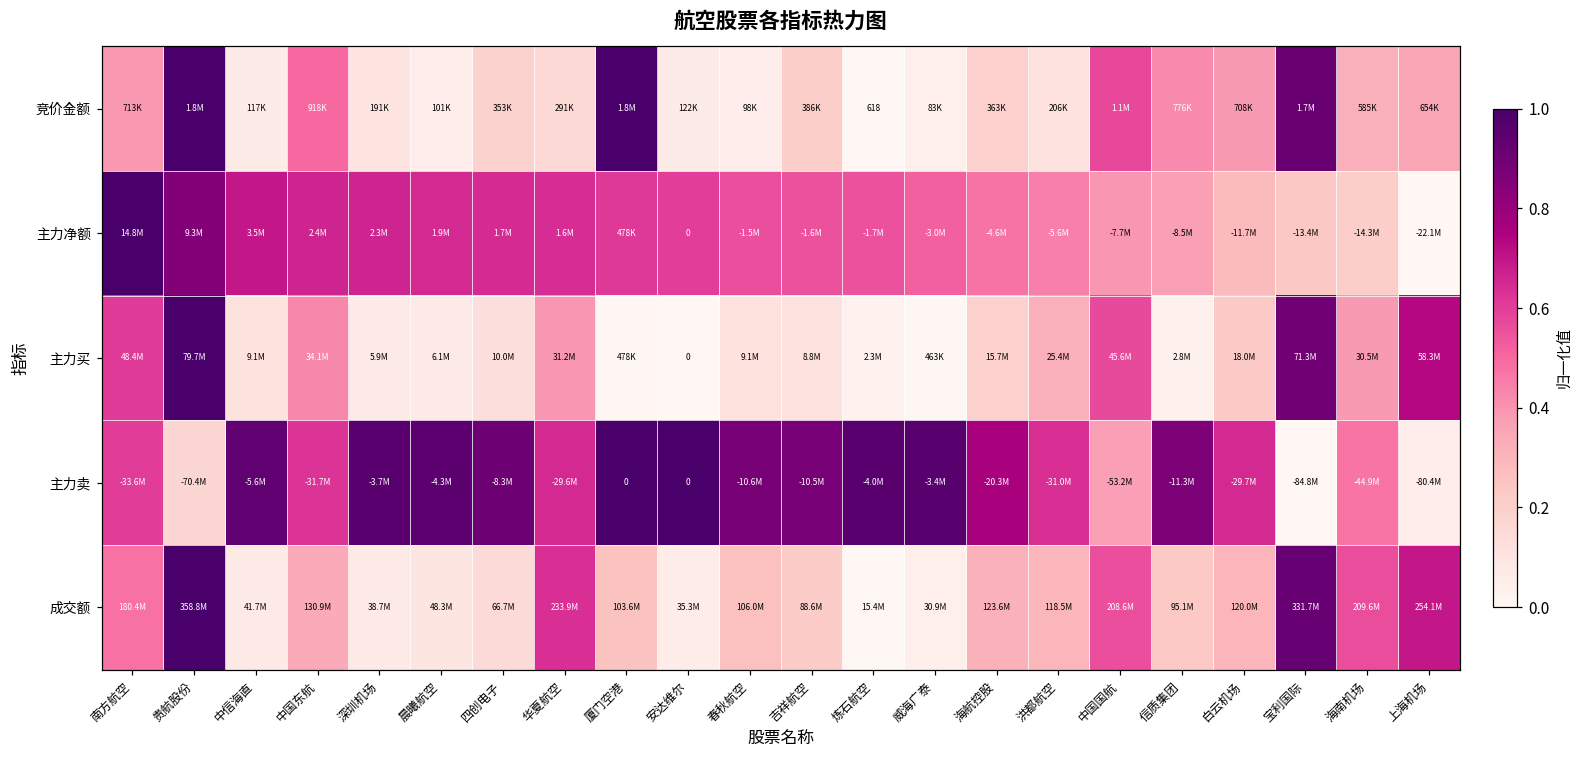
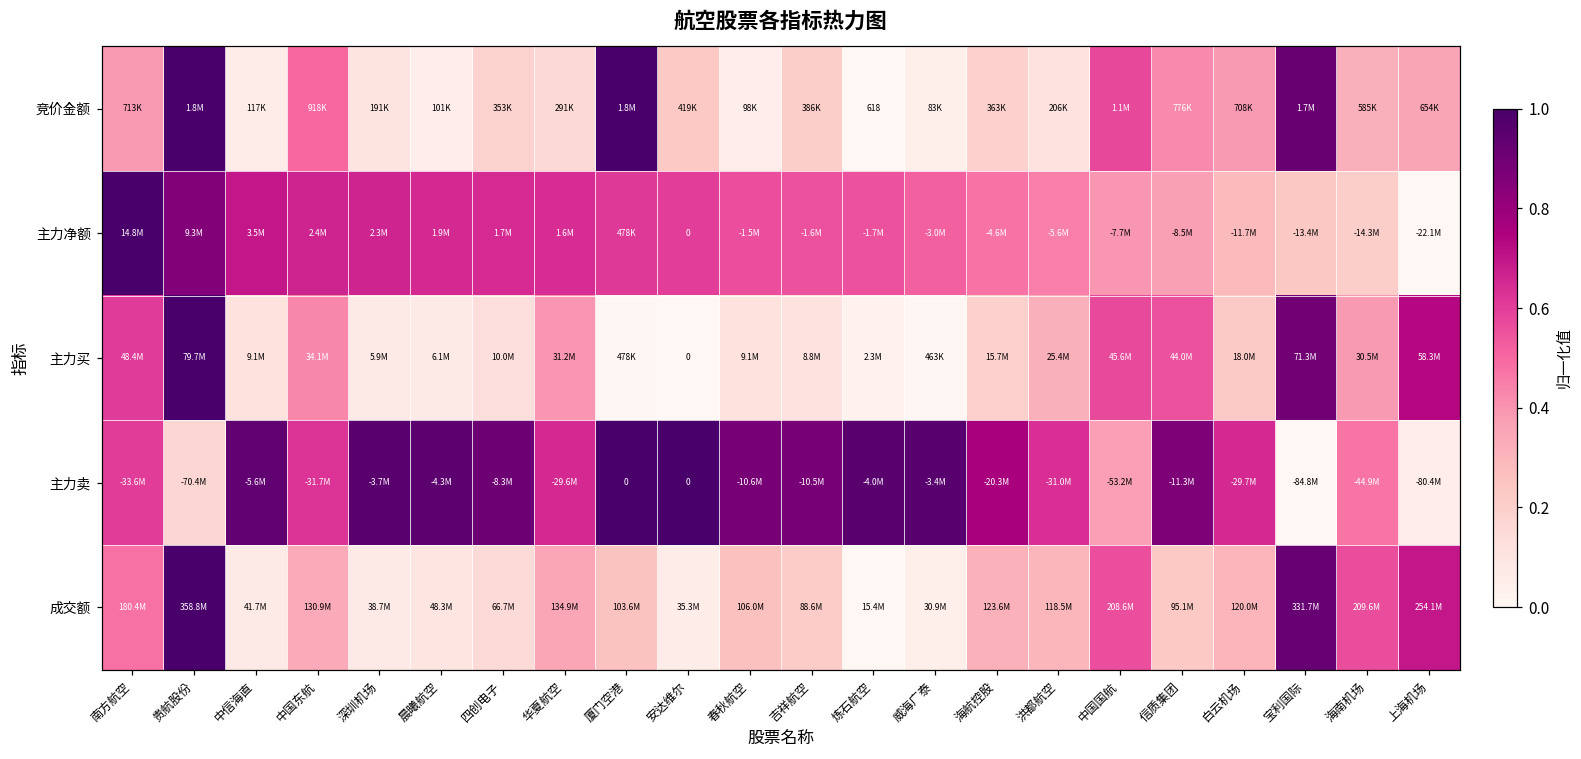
  {
    "竞价金额": {
      "南方航空": "713K",
      "贵航股份": "1.8M",
      "中信海直": "117K",
      "中国东航": "918K",
      "深圳机场": "191K",
      "晨曦航空": "101K",
      "四创电子": "353K",
      "华夏航空": "291K",
      "厦门空港": "1.8M",
-     "安达维尔": "122K",
+     "安达维尔": "419K",
      "春秋航空": "98K",
      "吉祥航空": "386K",
      "炼石航空": "618",
      "威海广泰": "83K",
      "海航控股": "363K",
      "洪都航空": "206K",
      "中国国航": "1.1M",
      "信质集团": "776K",
      "白云机场": "708K",
      "宝利国际": "1.7M",
      "海南机场": "585K",
      "上海机场": "654K"
    },
    "主力净额": {
      "南方航空": "14.8M",
      "贵航股份": "9.3M",
      "中信海直": "3.5M",
      "中国东航": "2.4M",
      "深圳机场": "2.3M",
      "晨曦航空": "1.9M",
      "四创电子": "1.7M",
      "华夏航空": "1.6M",
      "厦门空港": "478K",
      "安达维尔": "0",
      "春秋航空": "-1.5M",
      "吉祥航空": "-1.6M",
      "炼石航空": "-1.7M",
      "威海广泰": "-3.0M",
      "海航控股": "-4.6M",
      "洪都航空": "-5.6M",
      "中国国航": "-7.7M",
      "信质集团": "-8.5M",
      "白云机场": "-11.7M",
      "宝利国际": "-13.4M",
      "海南机场": "-14.3M",
      "上海机场": "-22.1M"
    },
    "主力买": {
      "南方航空": "48.4M",
      "贵航股份": "79.7M",
      "中信海直": "9.1M",
      "中国东航": "34.1M",
      "深圳机场": "5.9M",
      "晨曦航空": "6.1M",
      "四创电子": "10.0M",
      "华夏航空": "31.2M",
      "厦门空港": "478K",
      "安达维尔": "0",
      "春秋航空": "9.1M",
      "吉祥航空": "8.8M",
      "炼石航空": "2.3M",
      "威海广泰": "463K",
      "海航控股": "15.7M",
      "洪都航空": "25.4M",
      "中国国航": "45.6M",
-     "信质集团": "2.8M",
+     "信质集团": "44.0M",
      "白云机场": "18.0M",
      "宝利国际": "71.3M",
      "海南机场": "30.5M",
      "上海机场": "58.3M"
    },
    "主力卖": {
      "南方航空": "-33.6M",
      "贵航股份": "-70.4M",
      "中信海直": "-5.6M",
      "中国东航": "-31.7M",
      "深圳机场": "-3.7M",
      "晨曦航空": "-4.3M",
      "四创电子": "-8.3M",
      "华夏航空": "-29.6M",
      "厦门空港": "0",
      "安达维尔": "0",
      "春秋航空": "-10.6M",
      "吉祥航空": "-10.5M",
      "炼石航空": "-4.0M",
      "威海广泰": "-3.4M",
      "海航控股": "-20.3M",
      "洪都航空": "-31.0M",
      "中国国航": "-53.2M",
      "信质集团": "-11.3M",
      "白云机场": "-29.7M",
      "宝利国际": "-84.8M",
      "海南机场": "-44.9M",
      "上海机场": "-80.4M"
    },
    "成交额": {
      "南方航空": "180.4M",
      "贵航股份": "358.8M",
      "中信海直": "41.7M",
      "中国东航": "130.9M",
      "深圳机场": "38.7M",
      "晨曦航空": "48.3M",
      "四创电子": "66.7M",
-     "华夏航空": "233.9M",
+     "华夏航空": "134.9M",
      "厦门空港": "103.6M",
      "安达维尔": "35.3M",
      "春秋航空": "106.0M",
      "吉祥航空": "88.6M",
      "炼石航空": "15.4M",
      "威海广泰": "30.9M",
      "海航控股": "123.6M",
      "洪都航空": "118.5M",
      "中国国航": "208.6M",
      "信质集团": "95.1M",
      "白云机场": "120.0M",
      "宝利国际": "331.7M",
      "海南机场": "209.6M",
      "上海机场": "254.1M"
    }
  }
